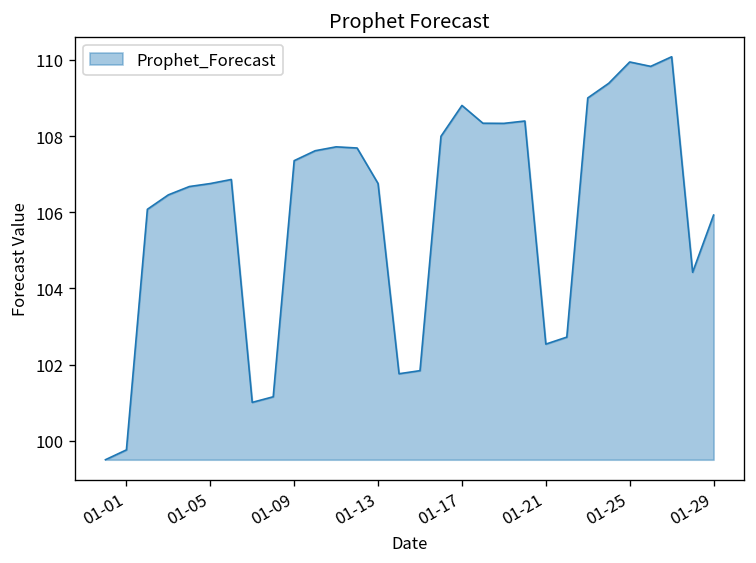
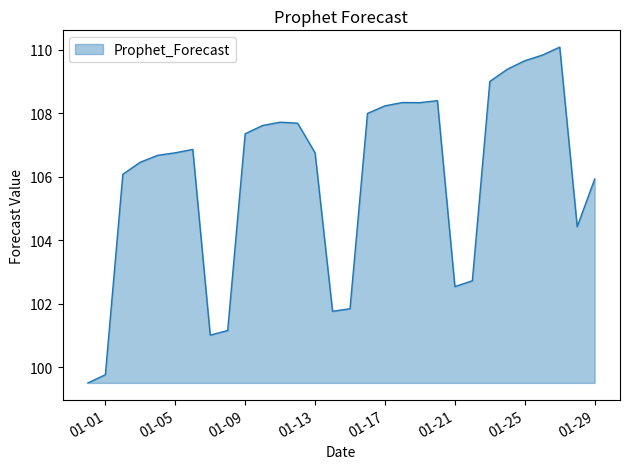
  {
    "01-01": 99.8,
    "01-05": 106.8,
    "01-09": 107.4,
    "01-13": 106.8,
-   "01-17": 108.8,
+   "01-17": 108.2,
    "01-21": 102.5,
-   "01-25": 109.9,
+   "01-25": 109.7,
    "01-29": 105.9
  }
